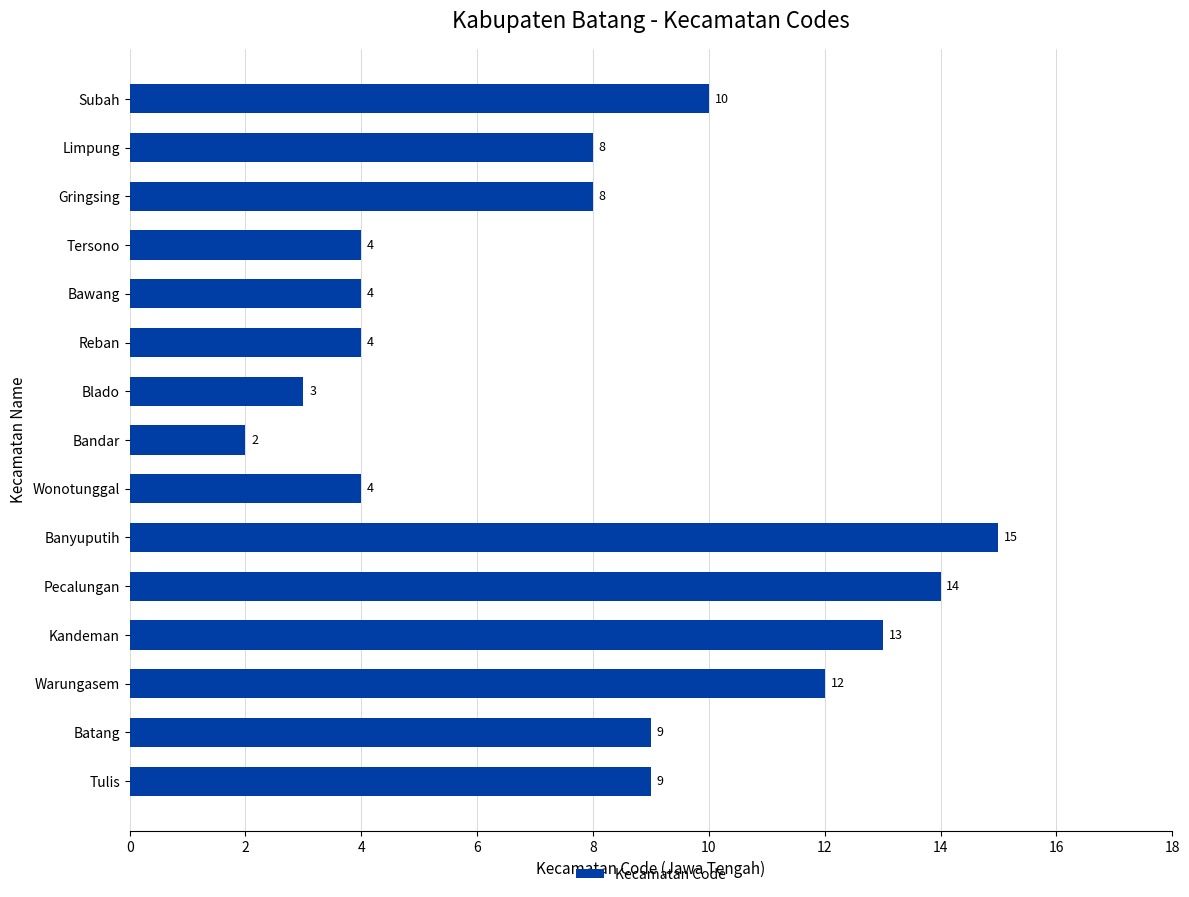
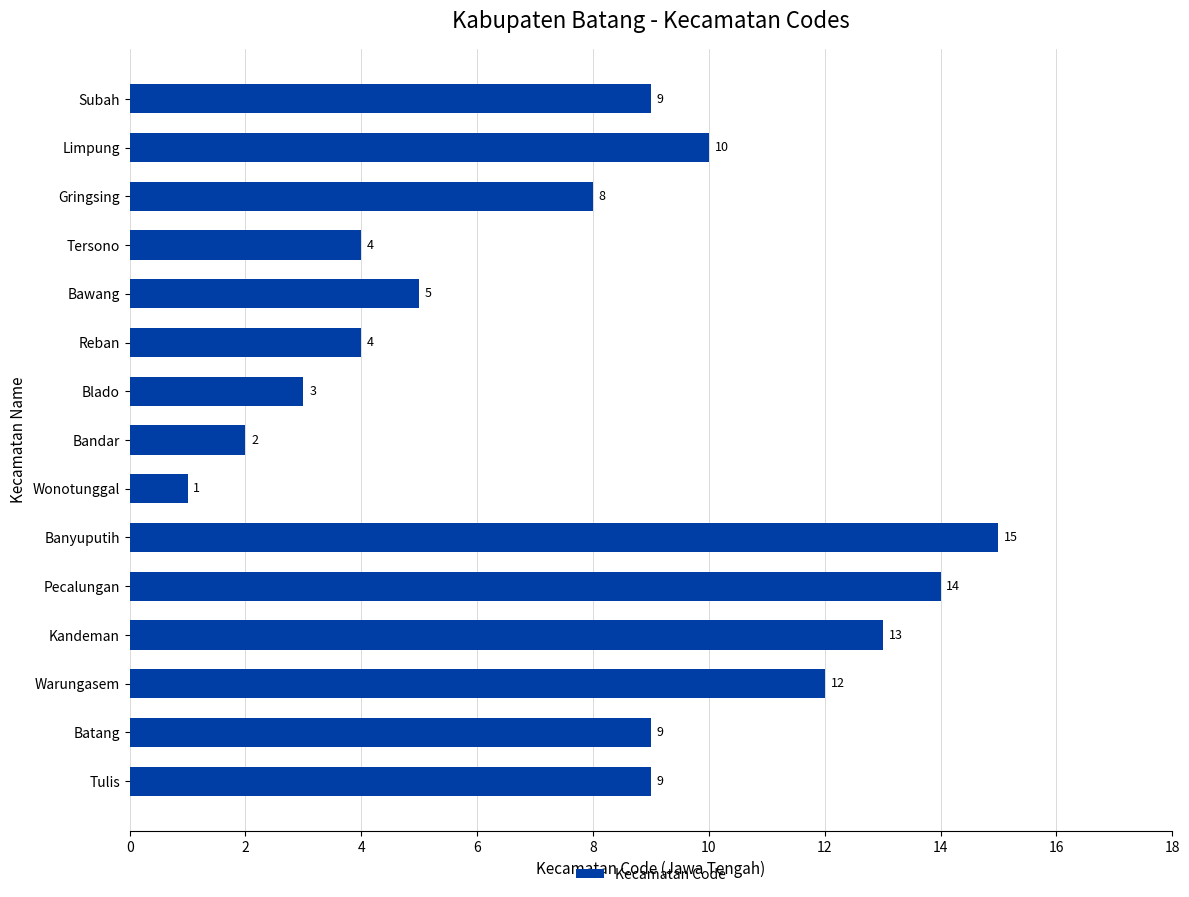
  {
-   "Subah": 10,
-   "Limpung": 8,
+   "Subah": 9,
+   "Limpung": 10,
    "Gringsing": 8,
    "Tersono": 4,
-   "Bawang": 4,
+   "Bawang": 5,
    "Reban": 4,
    "Blado": 3,
    "Bandar": 2,
-   "Wonotunggal": 4,
+   "Wonotunggal": 1,
    "Banyuputih": 15,
    "Pecalungan": 14,
    "Kandeman": 13,
    "Warungasem": 12,
    "Batang": 9,
    "Tulis": 9
  }
